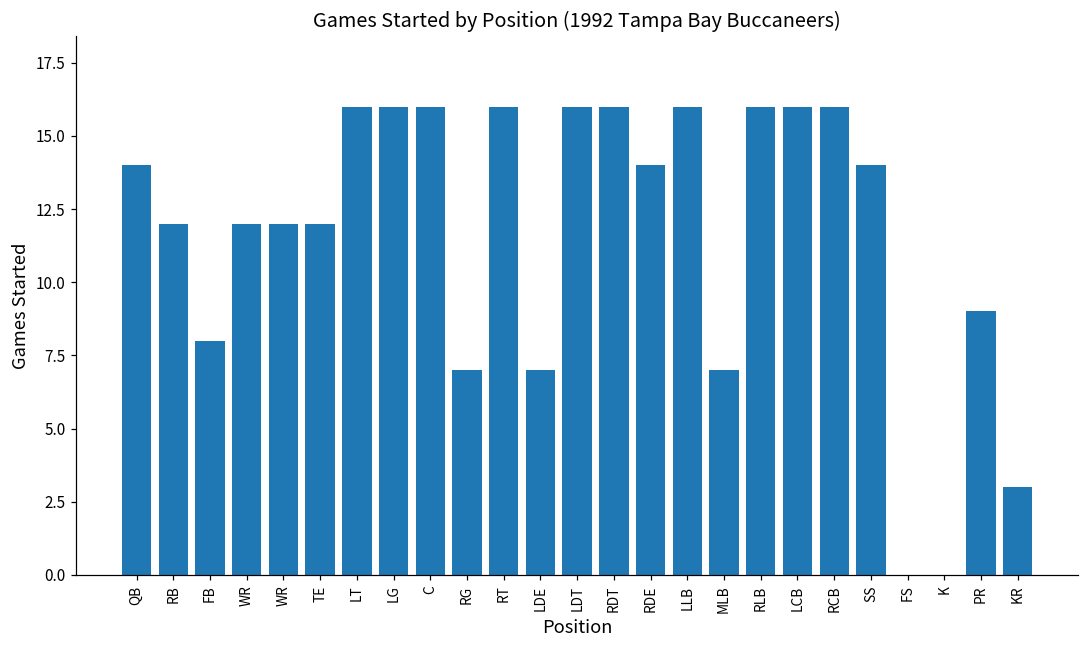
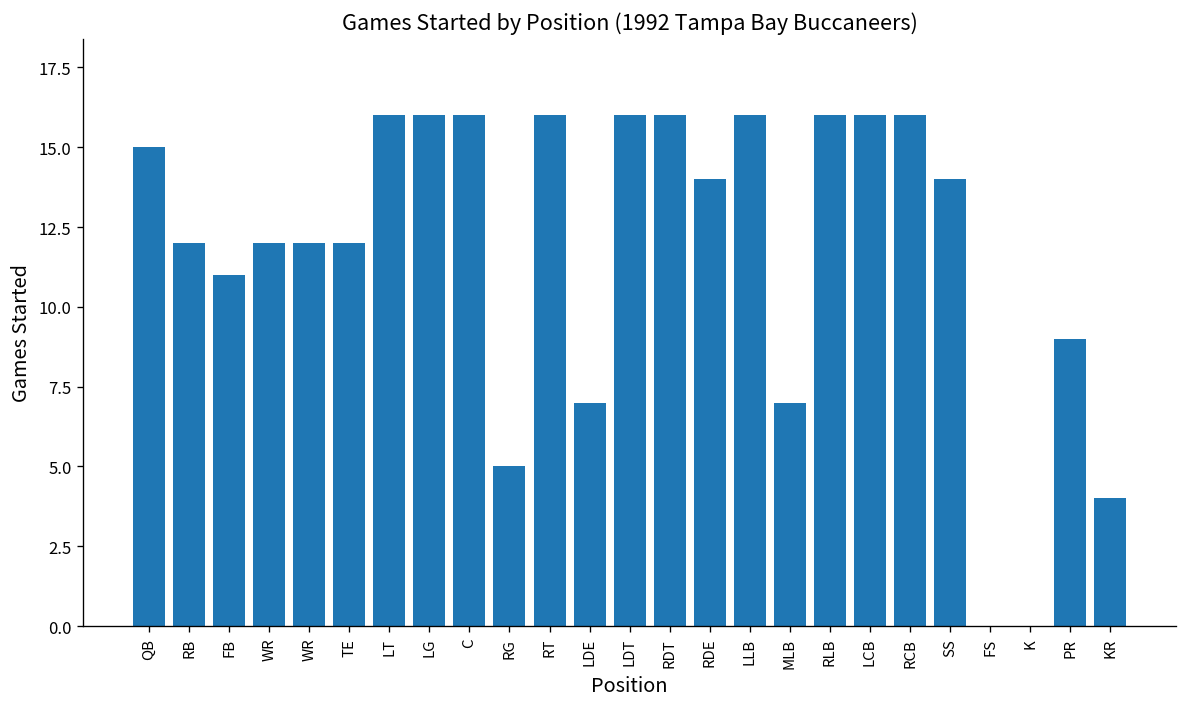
  {
-   "QB": 14,
+   "QB": 15,
    "RB": 12,
-   "FB": 8,
+   "FB": 11,
    "TE": 12,
    "LT": 16,
    "LG": 16,
    "C": 16,
-   "RG": 7,
+   "RG": 5,
    "RT": 16,
    "LDE": 7,
    "LDT": 16,
    "RDT": 16,
    "RDE": 14,
    "LLB": 16,
    "MLB": 7,
    "RLB": 16,
    "LCB": 16,
    "RCB": 16,
    "SS": 14,
    "FS": 0,
    "K": 0,
    "PR": 9,
-   "KR": 3
+   "KR": 4
  }
